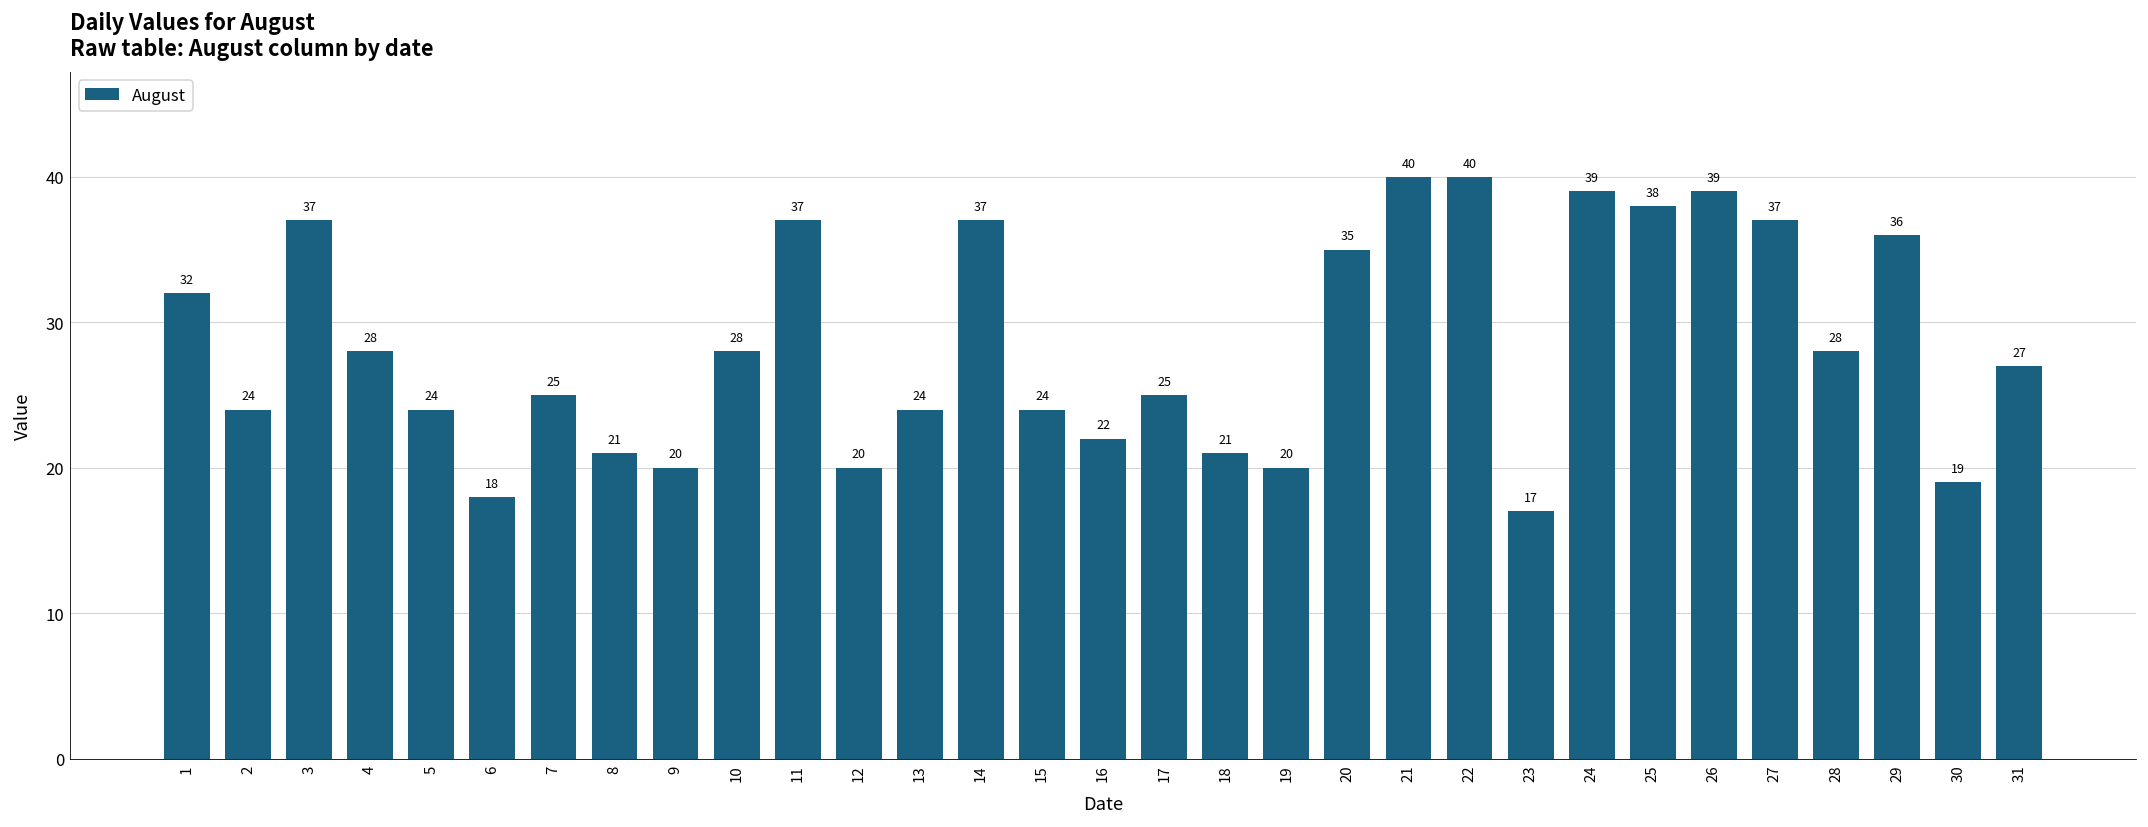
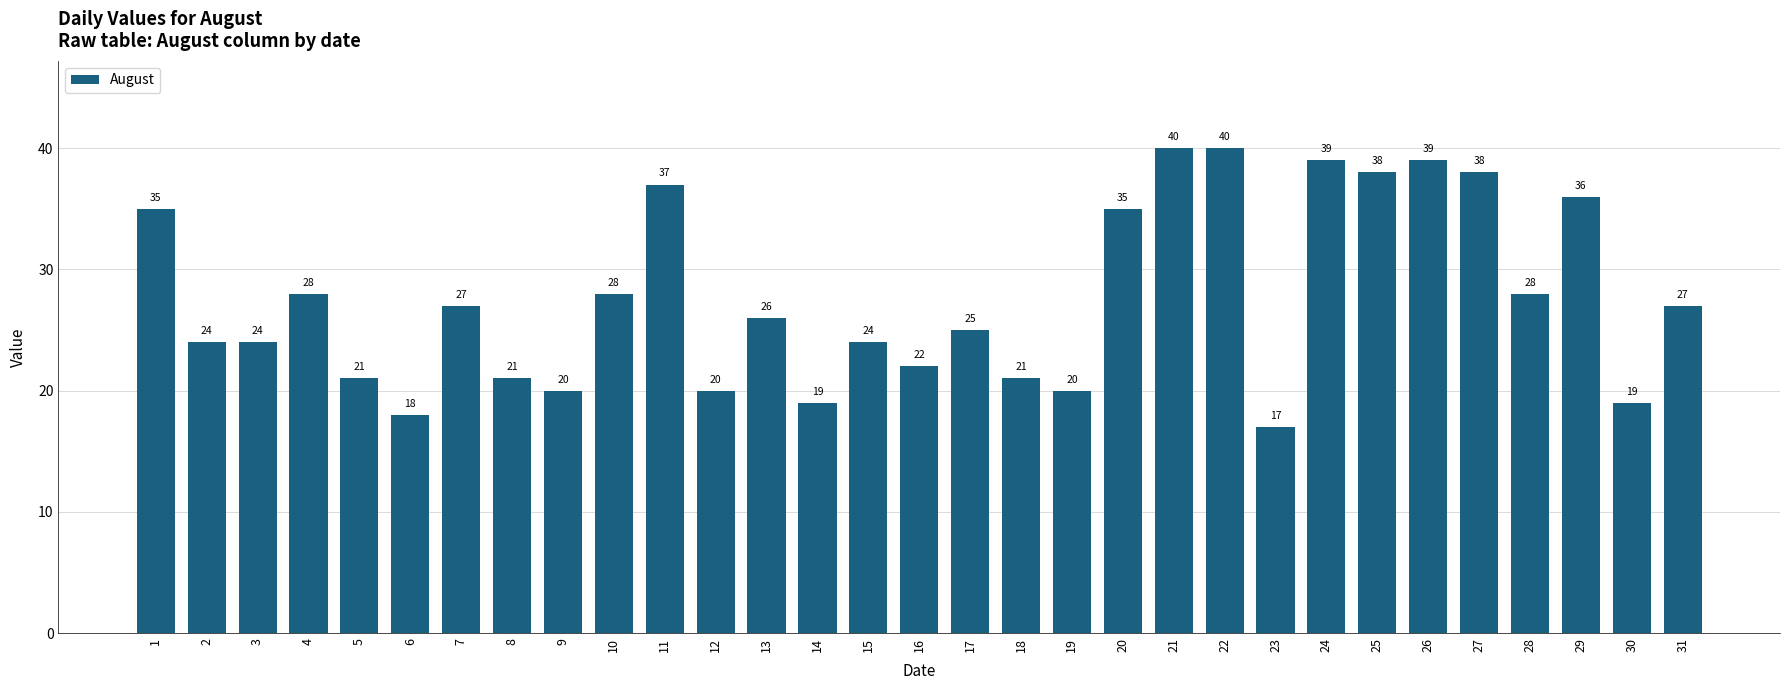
  {
-   "1": 32,
+   "1": 35,
    "2": 24,
-   "3": 37,
+   "3": 24,
    "4": 28,
-   "5": 24,
+   "5": 21,
    "6": 18,
-   "7": 25,
+   "7": 27,
    "8": 21,
    "9": 20,
    "10": 28,
    "11": 37,
    "12": 20,
-   "13": 24,
-   "14": 37,
+   "13": 26,
+   "14": 19,
    "15": 24,
    "16": 22,
    "17": 25,
    "18": 21,
    "19": 20,
    "20": 35,
    "21": 40,
    "22": 40,
    "23": 17,
    "24": 39,
    "25": 38,
    "26": 39,
-   "27": 37,
+   "27": 38,
    "28": 28,
    "29": 36,
    "30": 19,
    "31": 27
  }
